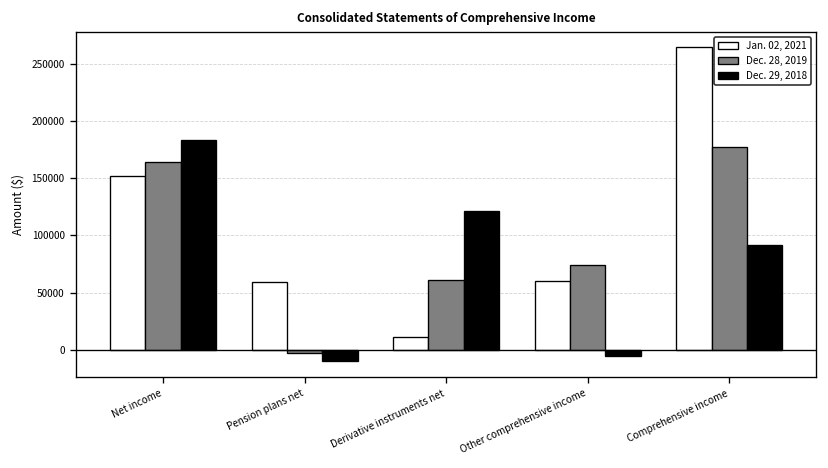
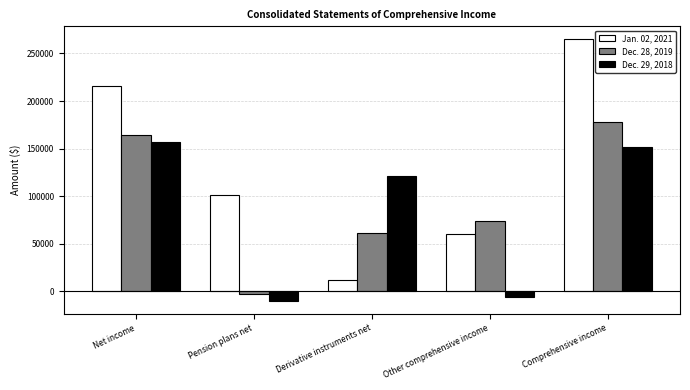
  {
    "Jan. 02, 2021": {
-     "Net income": 150000,
-     "Pension plans net": 60000,
+     "Net income": 220000,
+     "Pension plans net": 100000,
      "Derivative instruments net": 10000,
      "Other comprehensive income": 60000,
      "Comprehensive income": 260000
    },
    "Dec. 28, 2019": {
      "Net income": 160000,
      "Pension plans net": 0,
      "Derivative instruments net": 60000,
      "Other comprehensive income": 70000,
      "Comprehensive income": 180000
    },
    "Dec. 29, 2018": {
-     "Net income": 180000,
+     "Net income": 160000,
      "Pension plans net": -10000,
      "Derivative instruments net": 120000,
      "Other comprehensive income": -10000,
-     "Comprehensive income": 90000
+     "Comprehensive income": 150000
    }
  }
